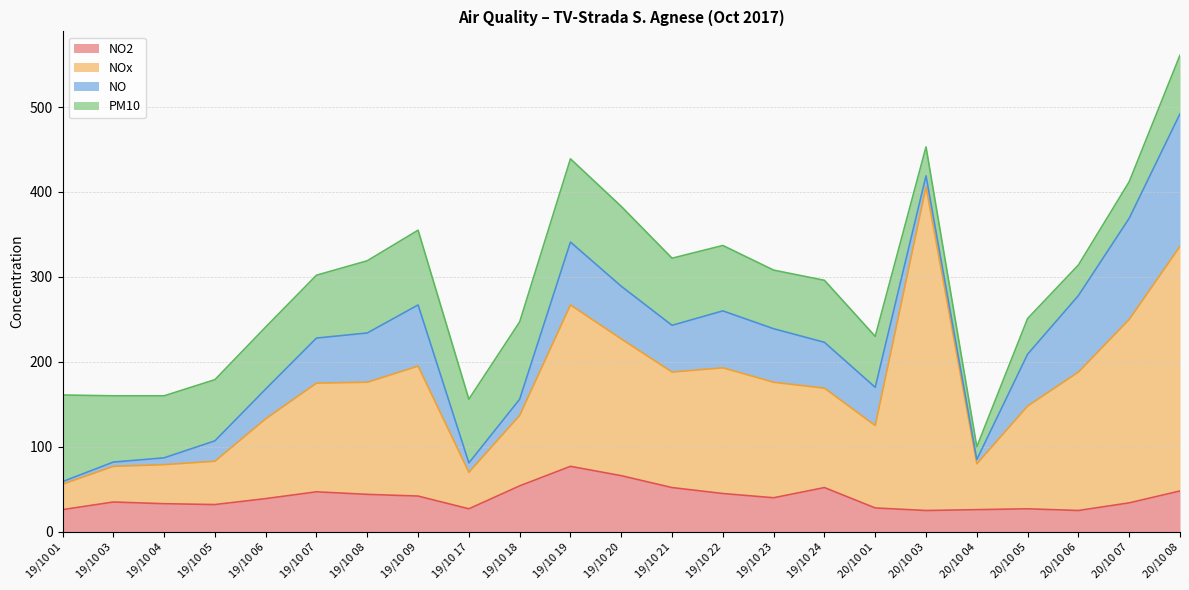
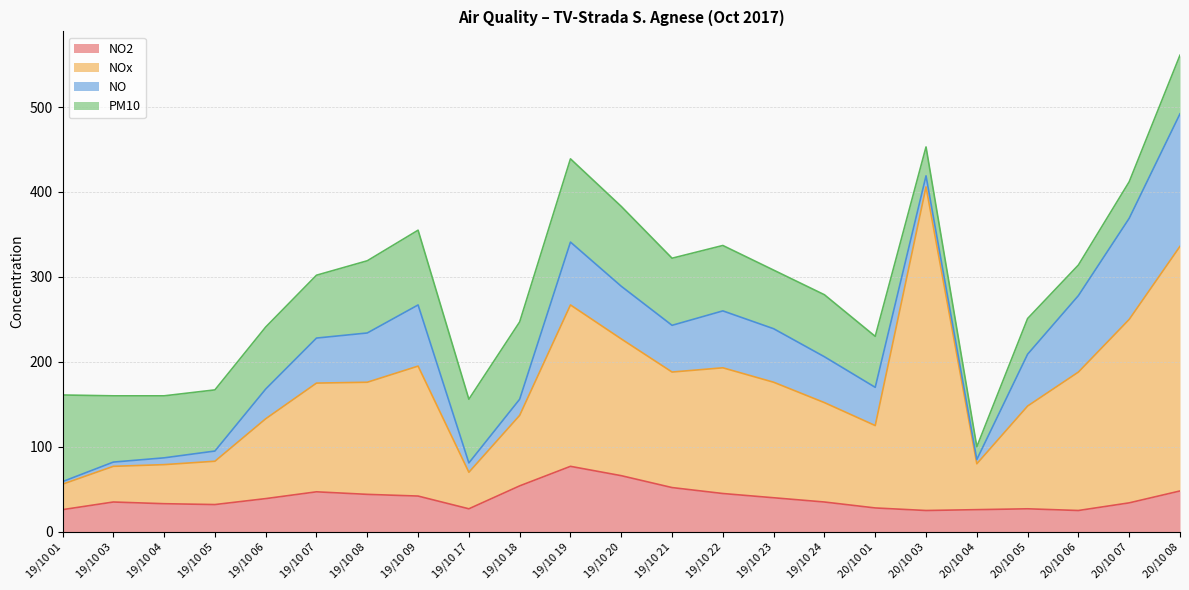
  {
    "NO2": {
      "19/10 01": 30,
      "19/10 03": 40,
      "19/10 04": 30,
      "19/10 05": 30,
      "19/10 06": 40,
      "19/10 07": 50,
      "19/10 08": 40,
      "19/10 09": 40,
      "19/10 17": 30,
      "19/10 18": 50,
      "19/10 19": 80,
      "19/10 20": 70,
      "19/10 21": 50,
      "19/10 22": 50,
      "19/10 23": 40,
-     "19/10 24": 50,
+     "19/10 24": 40,
      "20/10 01": 30,
      "20/10 03": 30,
      "20/10 04": 30,
      "20/10 05": 30,
      "20/10 06": 30,
      "20/10 07": 30,
      "20/10 08": 50
    },
    "NOx": {
      "19/10 01": 30,
      "19/10 03": 40,
      "19/10 04": 50,
      "19/10 05": 50,
      "19/10 06": 90,
      "19/10 07": 130,
      "19/10 08": 130,
      "19/10 09": 150,
      "19/10 17": 40,
      "19/10 18": 80,
      "19/10 19": 190,
      "19/10 20": 160,
      "19/10 21": 140,
      "19/10 22": 150,
      "19/10 23": 140,
      "19/10 24": 120,
      "20/10 01": 100,
      "20/10 03": 380,
      "20/10 04": 50,
      "20/10 05": 120,
      "20/10 06": 160,
      "20/10 07": 220,
      "20/10 08": 290
    },
    "NO": {
      "19/10 01": 0,
      "19/10 03": 10,
      "19/10 04": 10,
-     "19/10 05": 20,
+     "19/10 05": 10,
      "19/10 06": 40,
      "19/10 07": 50,
      "19/10 08": 60,
      "19/10 09": 70,
      "19/10 17": 10,
      "19/10 18": 20,
      "19/10 19": 70,
      "19/10 20": 60,
      "19/10 21": 60,
      "19/10 22": 70,
      "19/10 23": 60,
      "19/10 24": 50,
      "20/10 01": 50,
      "20/10 03": 10,
      "20/10 04": 10,
      "20/10 05": 60,
      "20/10 06": 90,
      "20/10 07": 120,
      "20/10 08": 160
    },
    "PM10": {
      "19/10 01": 100,
      "19/10 03": 80,
      "19/10 04": 70,
      "19/10 05": 70,
      "19/10 06": 70,
      "19/10 07": 70,
      "19/10 08": 90,
      "19/10 09": 90,
      "19/10 17": 80,
      "19/10 18": 90,
      "19/10 19": 100,
      "19/10 20": 90,
      "19/10 21": 80,
      "19/10 22": 80,
      "19/10 23": 70,
      "19/10 24": 70,
      "20/10 01": 60,
      "20/10 03": 30,
      "20/10 04": 20,
      "20/10 05": 40,
      "20/10 06": 40,
      "20/10 07": 40,
      "20/10 08": 70
    }
  }
